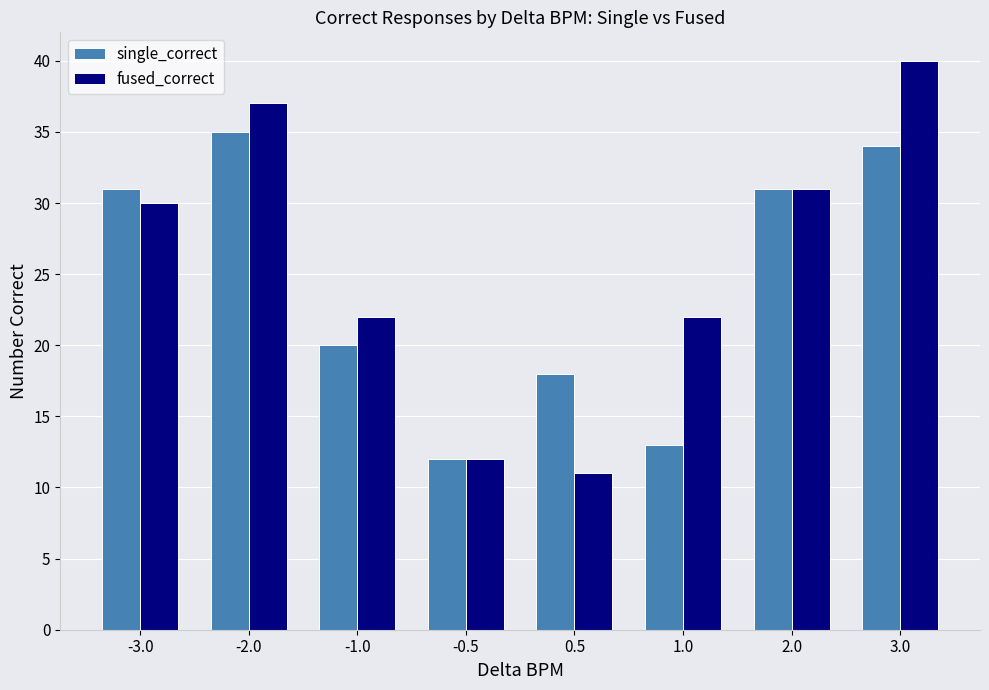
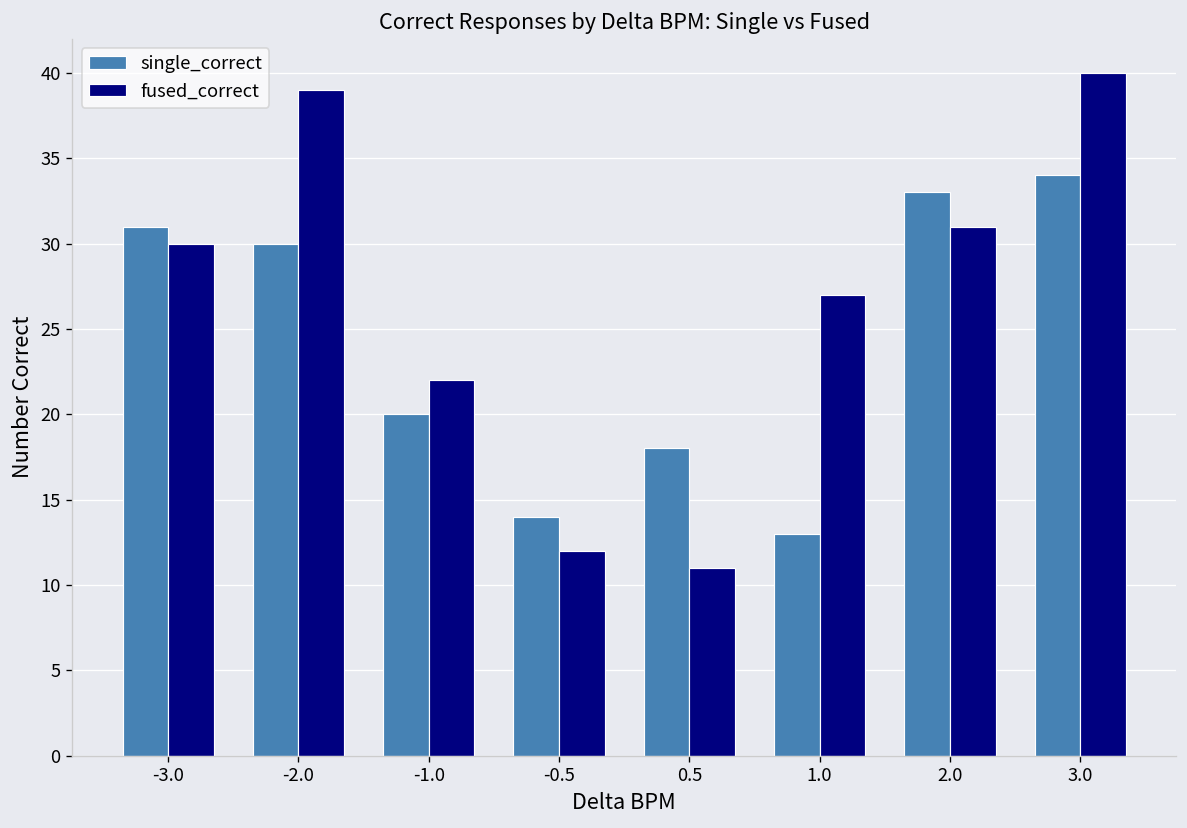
  {
    "single_correct": {
      "-3.0": 31,
-     "-2.0": 35,
+     "-2.0": 30,
      "-1.0": 20,
-     "-0.5": 12,
+     "-0.5": 14,
      "0.5": 18,
      "1.0": 13,
-     "2.0": 31,
+     "2.0": 33,
      "3.0": 34
    },
    "fused_correct": {
      "-3.0": 30,
-     "-2.0": 37,
+     "-2.0": 39,
      "-1.0": 22,
      "-0.5": 12,
      "0.5": 11,
-     "1.0": 22,
+     "1.0": 27,
      "2.0": 31,
      "3.0": 40
    }
  }
